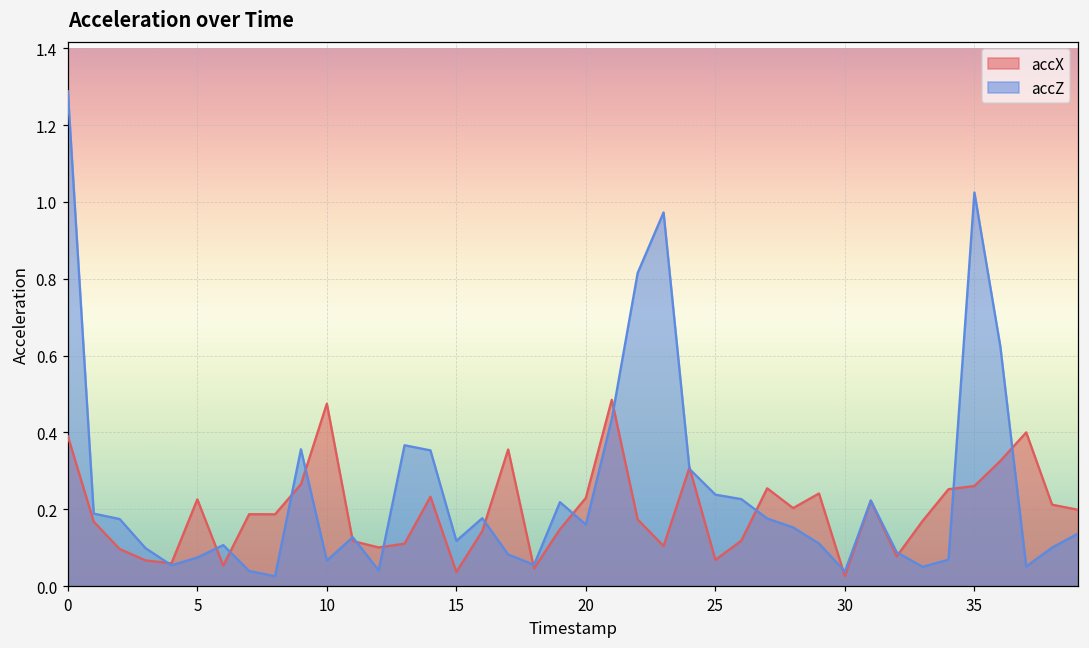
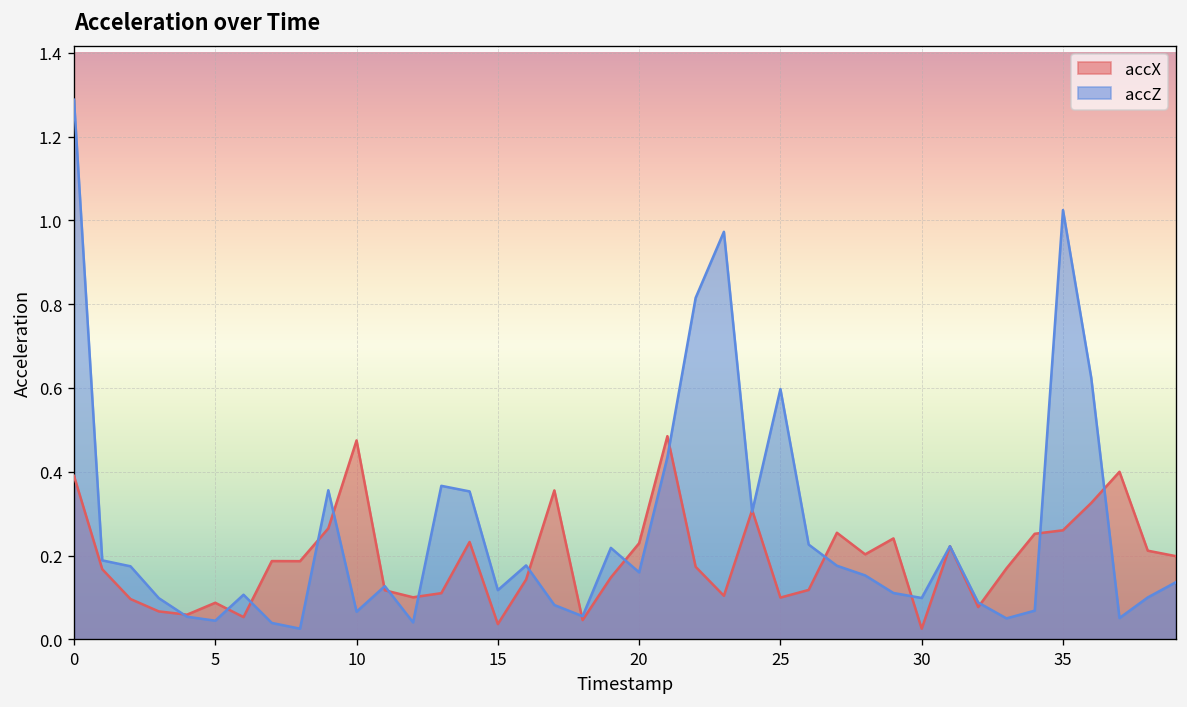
  {
    "accX": {
      "0": 0.39,
-     "5": 0.23,
+     "5": 0.09,
      "10": 0.47,
      "15": 0.04,
      "20": 0.23,
-     "25": 0.07,
+     "25": 0.10,
      "30": 0.03,
      "35": 0.26
    },
    "accZ": {
      "0": 1.29,
-     "5": 0.07,
+     "5": 0.04,
      "10": 0.07,
      "15": 0.12,
      "20": 0.16,
-     "25": 0.24,
-     "30": 0.04,
+     "25": 0.60,
+     "30": 0.10,
      "35": 1.02
    }
  }
